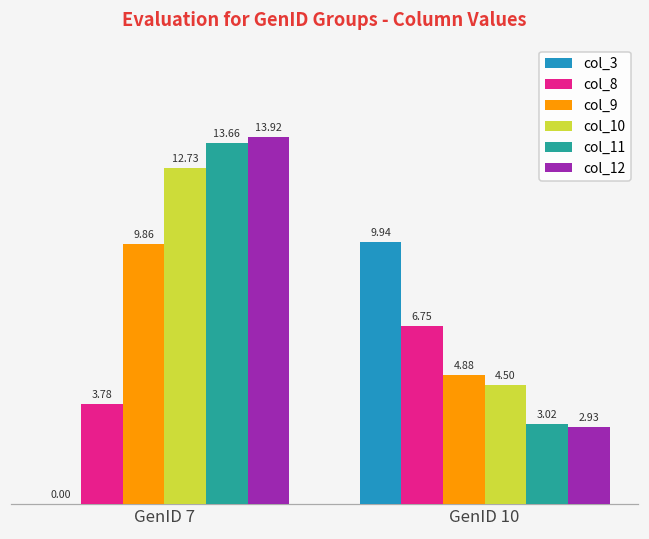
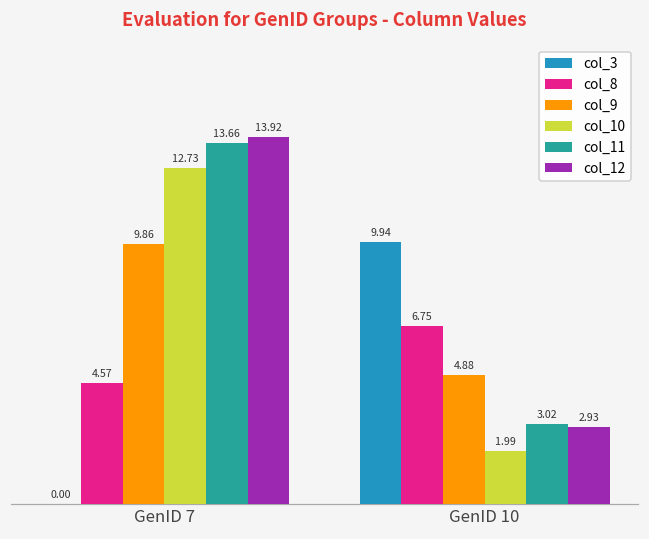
  {
    "col_8": {
-     "GenID 7": 3.78,
+     "GenID 7": 4.57,
      "GenID 10": 6.75
    },
    "col_9": {
      "GenID 7": 9.86,
      "GenID 10": 4.88
    },
    "col_10": {
      "GenID 7": 12.73,
-     "GenID 10": 4.50
+     "GenID 10": 1.99
    },
    "col_12": {
      "GenID 7": 13.92,
      "GenID 10": 2.93
    }
  }
